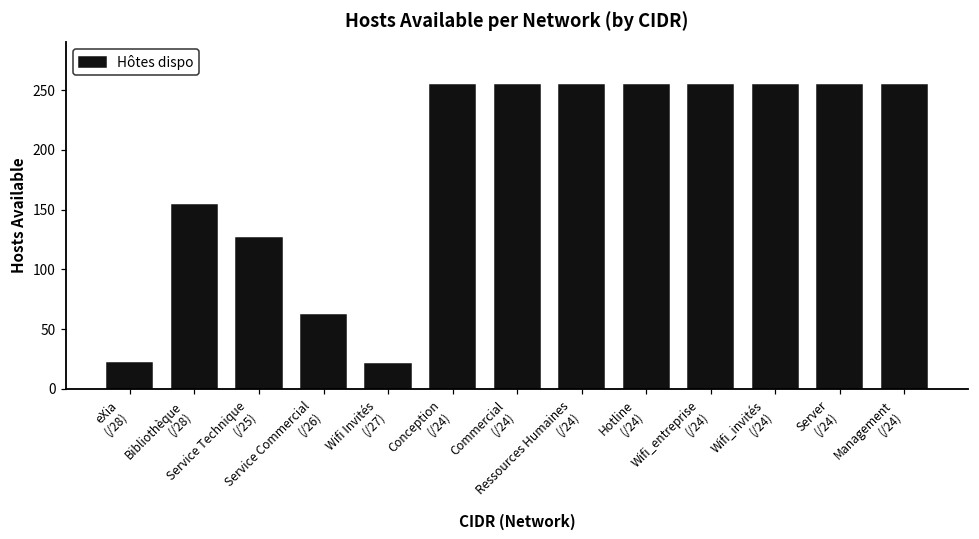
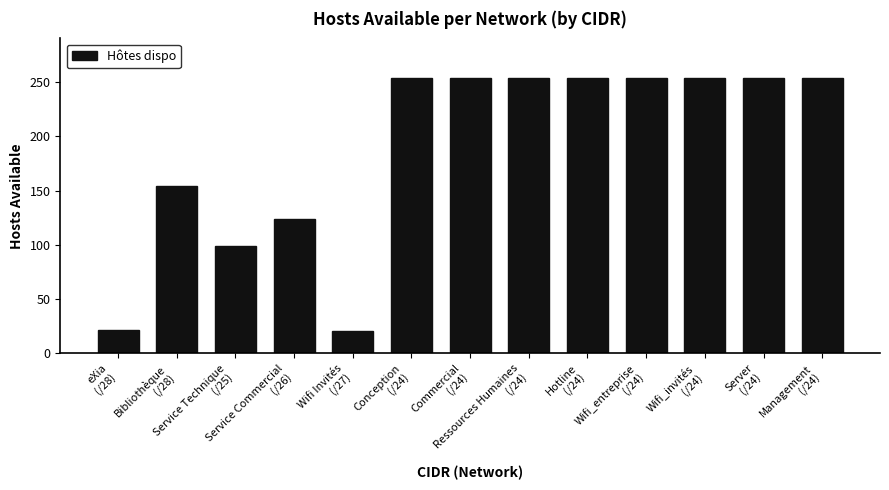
  {
    "eXia (/28)": 22,
    "Bibliothèque (/28)": 154,
-   "Service Technique (/25)": 126,
-   "Service Commercial (/26)": 62,
+   "Service Technique (/25)": 99,
+   "Service Commercial (/26)": 124,
    "Wifi Invités (/27)": 21,
    "Conception (/24)": 254,
    "Commercial (/24)": 254,
    "Ressources Humaines (/24)": 254,
    "Hotline (/24)": 254,
    "Wifi_entreprise (/24)": 254,
    "Wifi_invités (/24)": 254,
    "Server (/24)": 254,
    "Management (/24)": 254
  }
